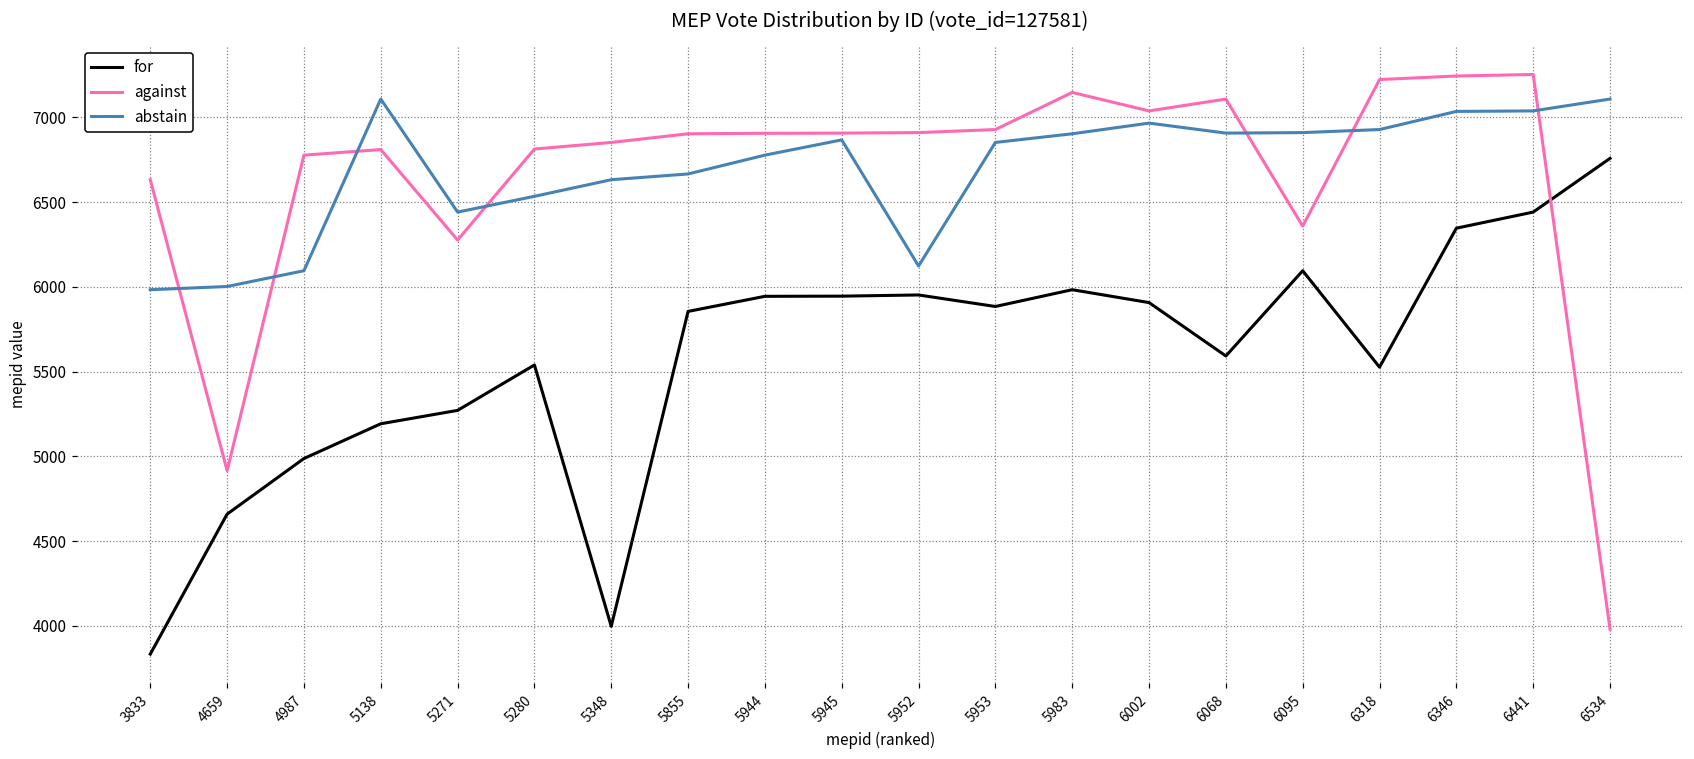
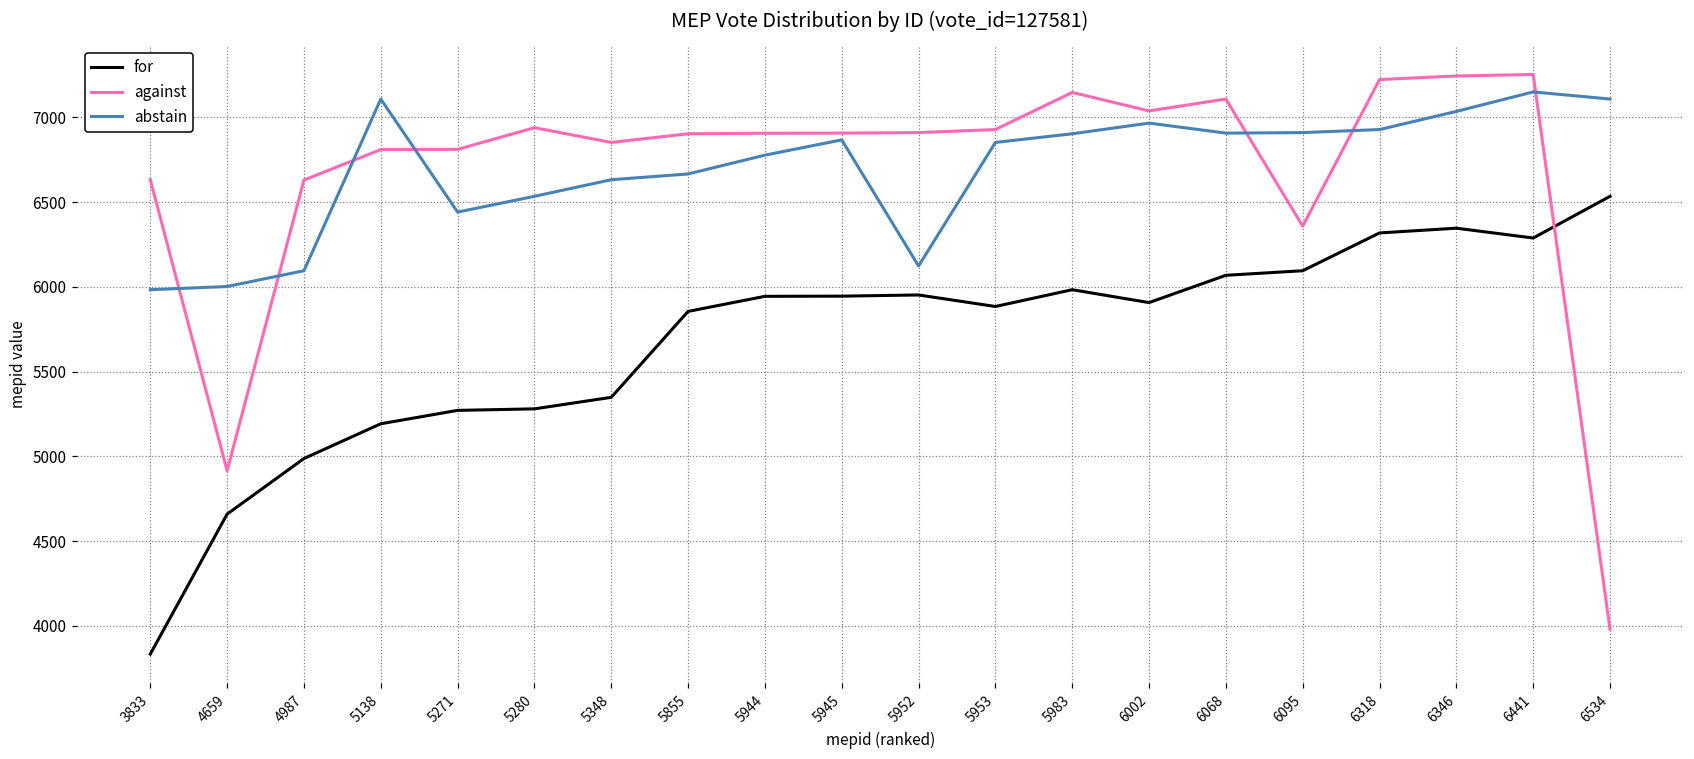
  {
    "for": {
      "3833": 3830,
      "4659": 4660,
      "4987": 4990,
      "5138": 5190,
      "5271": 5270,
-     "5280": 5540,
-     "5348": 4000,
+     "5280": 5280,
+     "5348": 5350,
      "5855": 5860,
      "5944": 5940,
      "5945": 5950,
      "5952": 5950,
      "5953": 5880,
      "5983": 5980,
      "6002": 5910,
-     "6068": 5590,
+     "6068": 6070,
      "6095": 6100,
-     "6318": 5530,
+     "6318": 6320,
      "6346": 6350,
-     "6441": 6440,
-     "6534": 6760
+     "6441": 6290,
+     "6534": 6530
    },
    "against": {
      "3833": 6630,
      "4659": 4920,
-     "4987": 6780,
+     "4987": 6630,
      "5138": 6810,
-     "5271": 6280,
-     "5280": 6810,
+     "5271": 6810,
+     "5280": 6940,
      "5348": 6850,
      "5855": 6900,
      "5944": 6910,
      "5945": 6910,
      "5952": 6910,
      "5953": 6930,
      "5983": 7150,
      "6002": 7040,
      "6068": 7110,
      "6095": 6360,
      "6318": 7220,
      "6346": 7240,
      "6441": 7250,
      "6534": 3980
    },
    "abstain": {
      "3833": 5980,
      "4659": 6000,
      "4987": 6100,
      "5138": 7110,
      "5271": 6440,
      "5280": 6530,
      "5348": 6630,
      "5855": 6670,
      "5944": 6780,
      "5945": 6870,
      "5952": 6120,
      "5953": 6850,
      "5983": 6900,
      "6002": 6970,
      "6068": 6910,
      "6095": 6910,
      "6318": 6930,
      "6346": 7040,
-     "6441": 7040,
+     "6441": 7150,
      "6534": 7110
    }
  }
